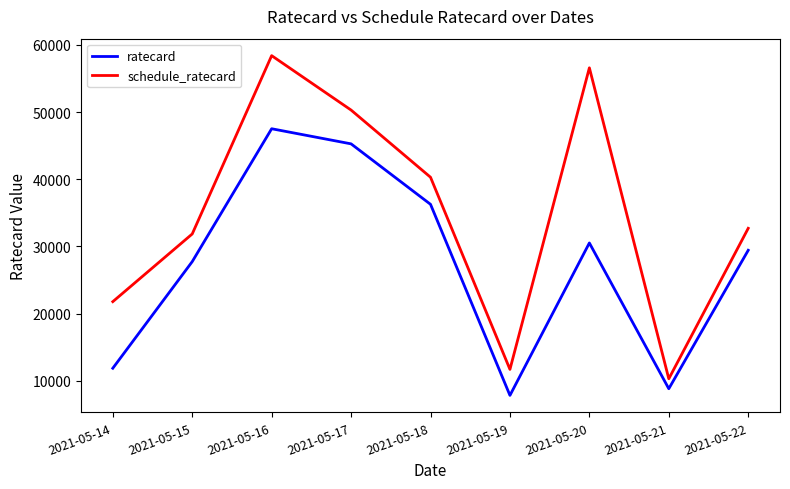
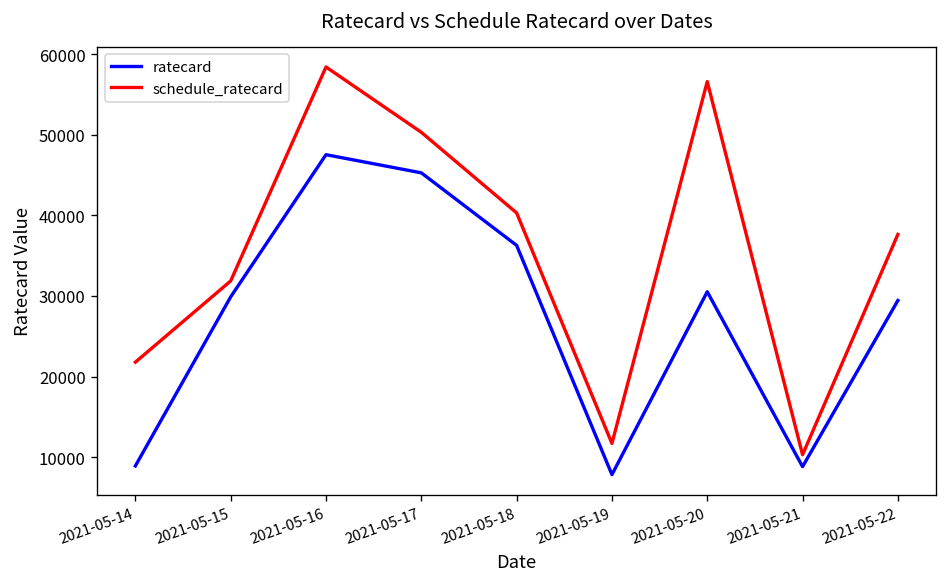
  {
    "ratecard": {
-     "2021-05-14": 12000,
-     "2021-05-15": 28000,
+     "2021-05-14": 9000,
+     "2021-05-15": 30000,
      "2021-05-16": 48000,
      "2021-05-17": 45000,
      "2021-05-18": 36000,
      "2021-05-19": 8000,
      "2021-05-20": 31000,
      "2021-05-21": 9000,
      "2021-05-22": 29000
    },
    "schedule_ratecard": {
      "2021-05-14": 22000,
      "2021-05-15": 32000,
      "2021-05-16": 58000,
      "2021-05-17": 50000,
      "2021-05-18": 40000,
      "2021-05-19": 12000,
      "2021-05-20": 57000,
      "2021-05-21": 10000,
-     "2021-05-22": 33000
+     "2021-05-22": 38000
    }
  }
